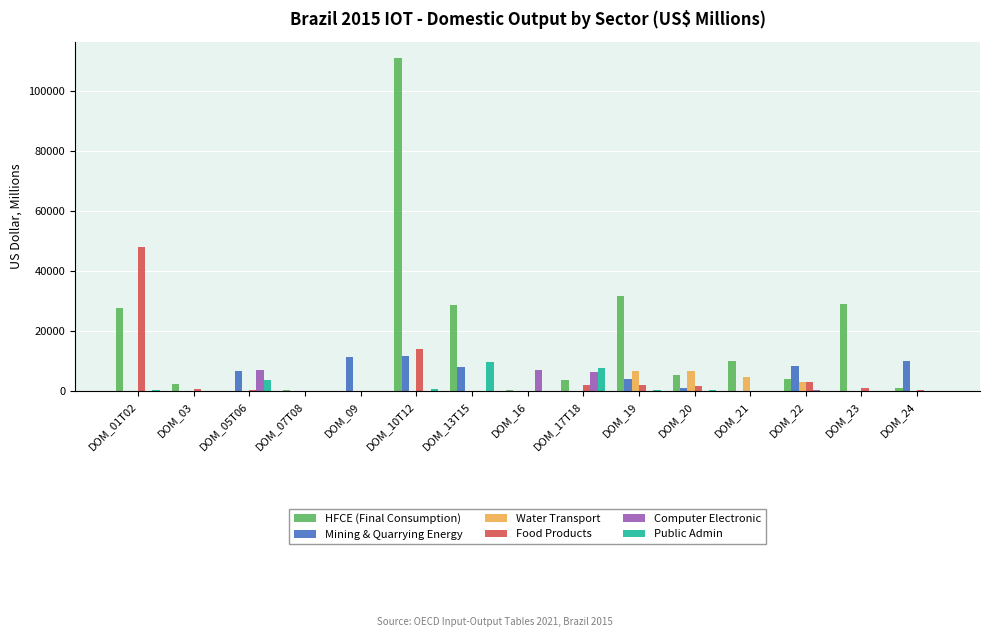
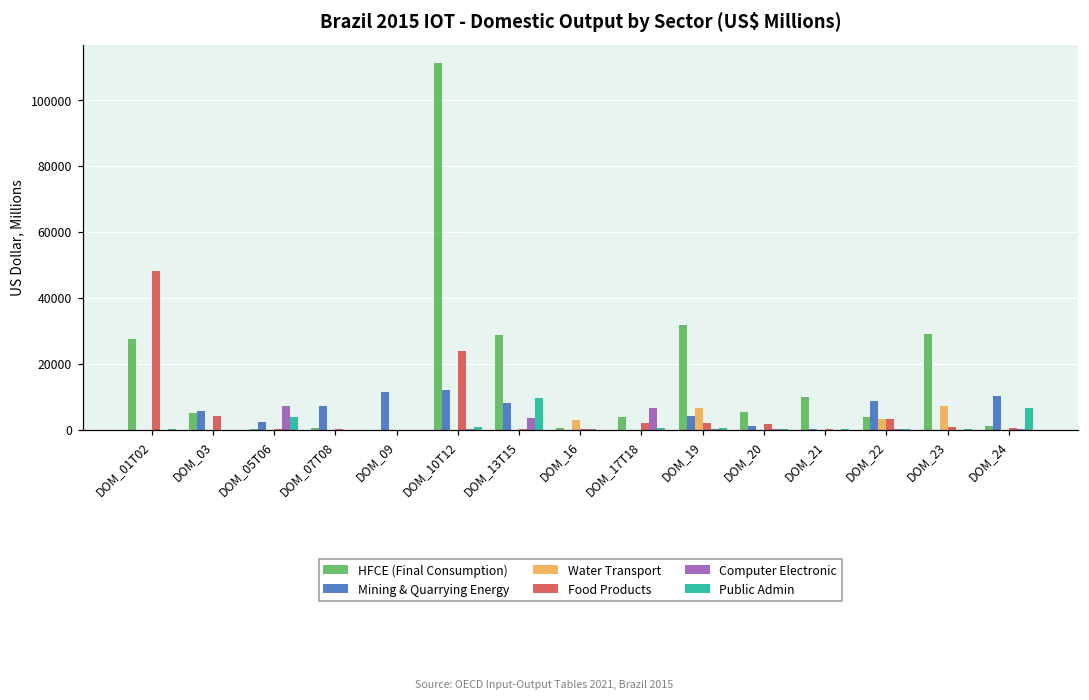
  {
    "HFCE (Final Consumption)": {
      "DOM_01T02": 28000,
-     "DOM_03": 2000,
+     "DOM_03": 5000,
      "DOM_09": 0,
      "DOM_10T12": 111000,
      "DOM_13T15": 29000,
      "DOM_17T18": 4000,
      "DOM_19": 32000,
      "DOM_20": 5000,
      "DOM_21": 10000,
      "DOM_22": 4000,
      "DOM_23": 29000,
      "DOM_24": 1000
    },
    "Mining & Quarrying Energy": {
-     "DOM_03": 0,
-     "DOM_05T06": 7000,
-     "DOM_07T08": 0,
+     "DOM_03": 6000,
+     "DOM_05T06": 2000,
+     "DOM_07T08": 7000,
      "DOM_09": 11000,
      "DOM_10T12": 12000,
      "DOM_13T15": 8000,
      "DOM_19": 4000,
      "DOM_20": 1000,
      "DOM_22": 9000,
      "DOM_24": 10000
    },
    "Water Transport": {
      "DOM_03": 0,
      "DOM_09": 0,
-     "DOM_16": 0,
+     "DOM_16": 3000,
      "DOM_19": 7000,
-     "DOM_20": 7000,
-     "DOM_21": 5000,
+     "DOM_20": 0,
+     "DOM_21": 0,
      "DOM_22": 3000,
-     "DOM_23": 0
+     "DOM_23": 7000
    },
    "Food Products": {
      "DOM_01T02": 48000,
-     "DOM_03": 1000,
-     "DOM_10T12": 14000,
+     "DOM_03": 4000,
+     "DOM_10T12": 24000,
      "DOM_17T18": 2000,
      "DOM_19": 2000,
      "DOM_20": 2000,
      "DOM_22": 3000,
      "DOM_23": 1000
    },
    "Computer Electronic": {
      "DOM_03": 0,
      "DOM_05T06": 7000,
-     "DOM_13T15": 0,
-     "DOM_16": 7000,
+     "DOM_13T15": 4000,
+     "DOM_16": 0,
      "DOM_17T18": 6000
    },
    "Public Admin": {
      "DOM_05T06": 4000,
      "DOM_13T15": 10000,
-     "DOM_17T18": 8000,
-     "DOM_24": 0
+     "DOM_17T18": 0,
+     "DOM_24": 7000
    }
  }
